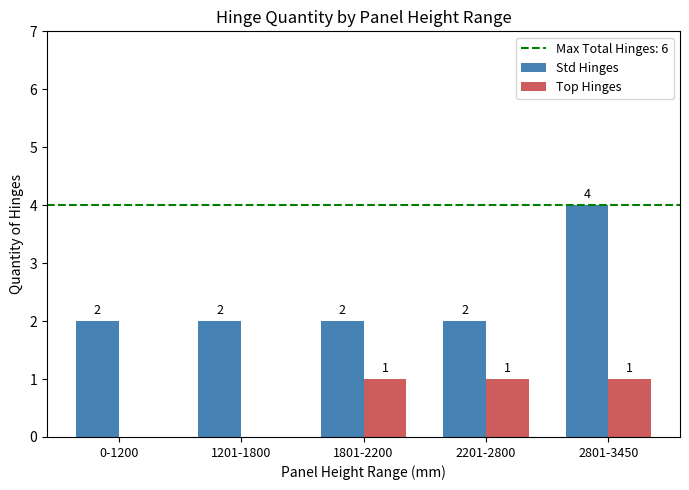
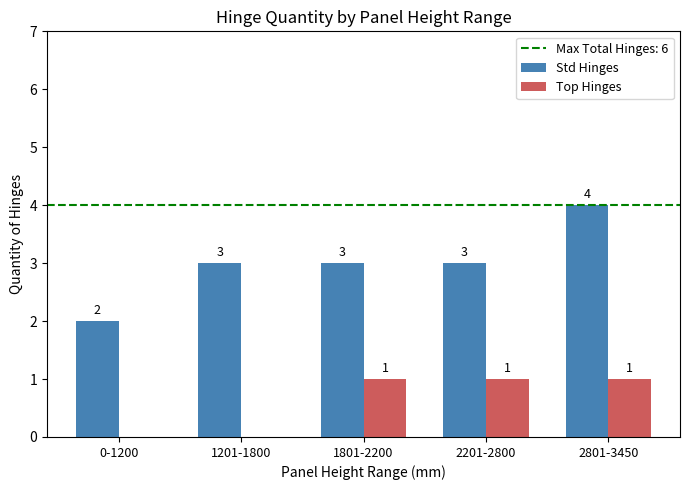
  {
    "Std Hinges": {
      "0-1200": 2,
-     "1201-1800": 2,
-     "1801-2200": 2,
-     "2201-2800": 2,
+     "1201-1800": 3,
+     "1801-2200": 3,
+     "2201-2800": 3,
      "2801-3450": 4
    },
    "Top Hinges": {
      "1801-2200": 1,
      "2201-2800": 1,
      "2801-3450": 1
    }
  }
